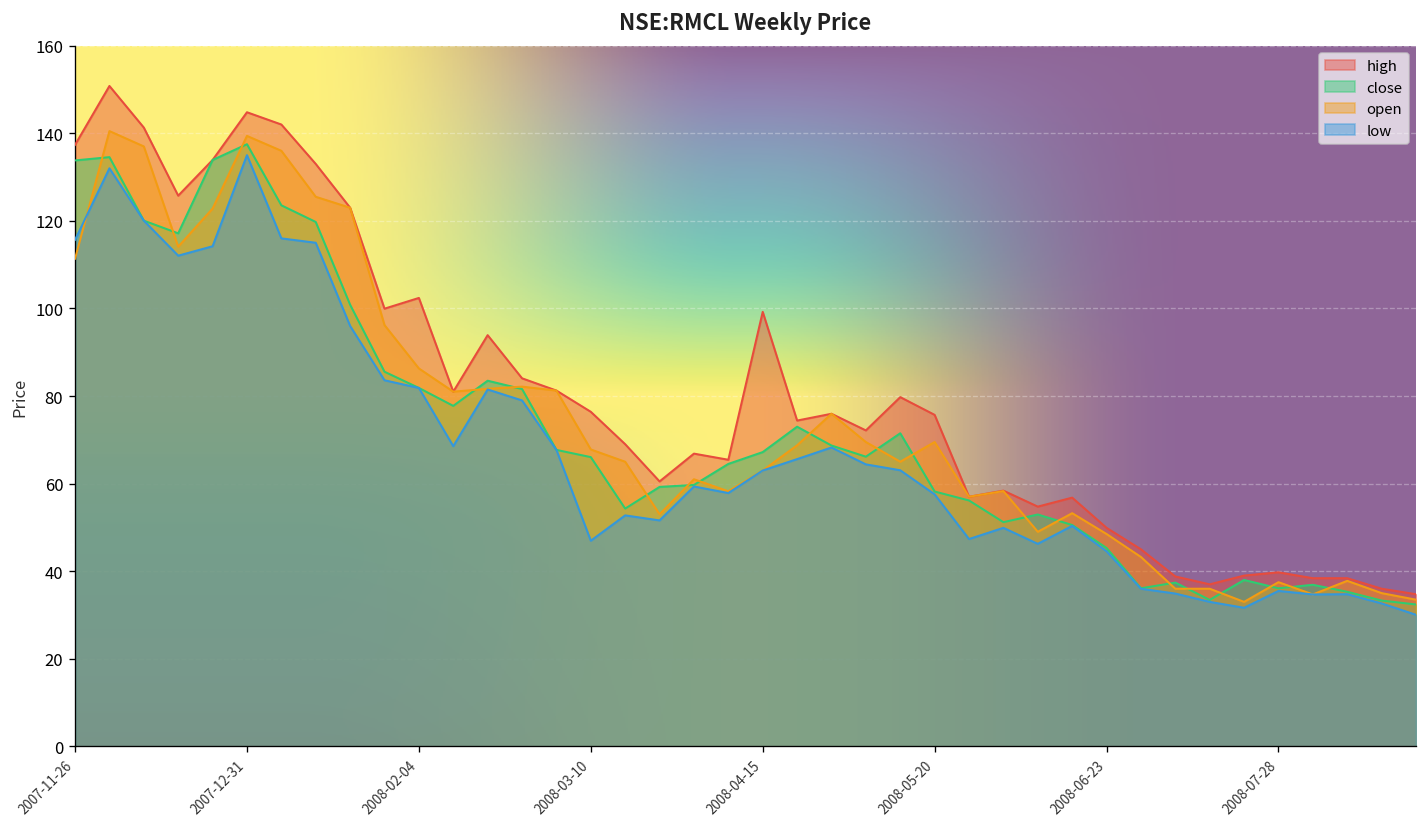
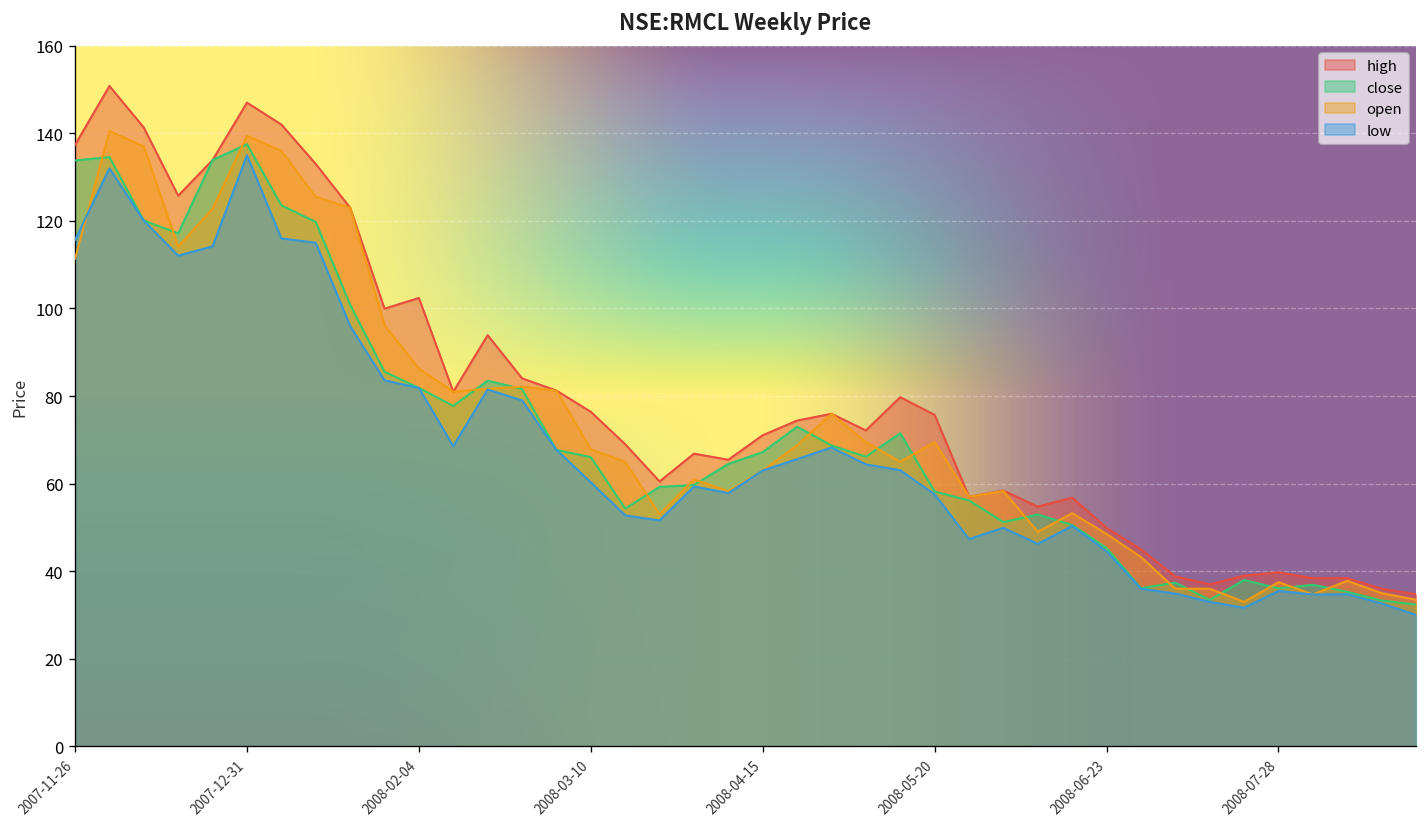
  {
    "high": {
      "2007-11-26": 137,
-     "2007-12-31": 145,
+     "2007-12-31": 147,
      "2008-02-04": 102,
      "2008-03-10": 76,
-     "2008-04-15": 99,
+     "2008-04-15": 71,
      "2008-05-20": 76,
      "2008-06-23": 50,
      "2008-07-28": 40
    },
    "close": {
      "2007-11-26": 134,
      "2007-12-31": 138,
      "2008-03-10": 66,
      "2008-04-15": 67,
      "2008-06-23": 45
    },
    "open": {
      "2007-11-26": 111,
      "2007-12-31": 139,
      "2008-02-04": 86,
      "2008-03-10": 68,
      "2008-05-20": 70,
      "2008-06-23": 49,
      "2008-07-28": 38
    },
    "low": {
      "2007-11-26": 116,
      "2007-12-31": 135,
-     "2008-03-10": 47,
+     "2008-03-10": 60,
      "2008-06-23": 45
    }
  }
